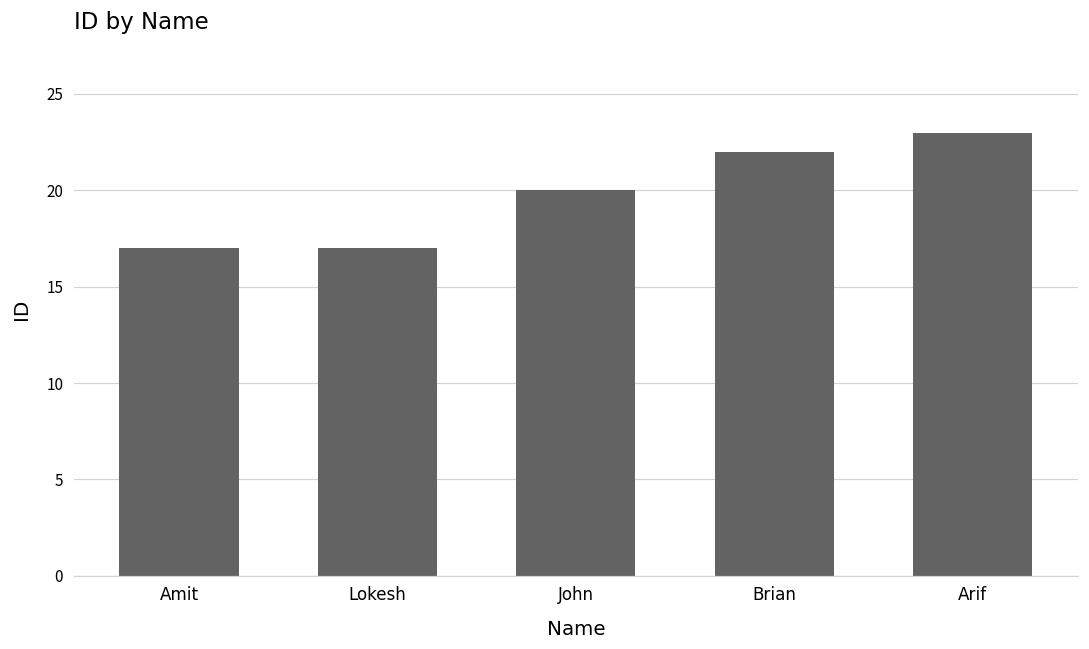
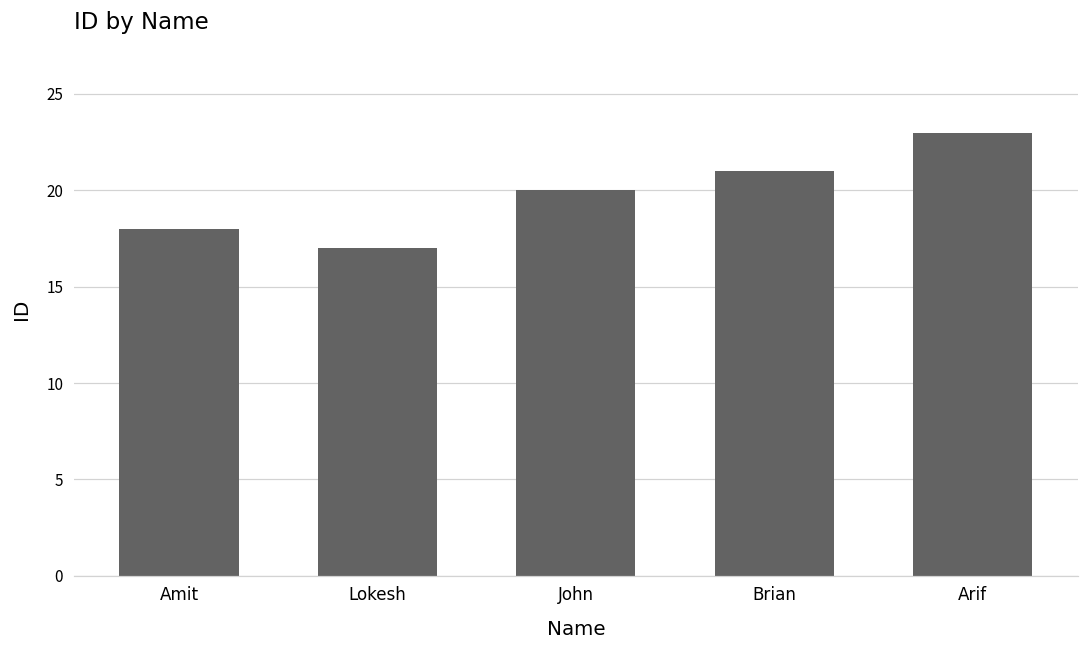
  {
-   "Amit": 17,
+   "Amit": 18,
    "Lokesh": 17,
    "John": 20,
-   "Brian": 22,
+   "Brian": 21,
    "Arif": 23
  }
